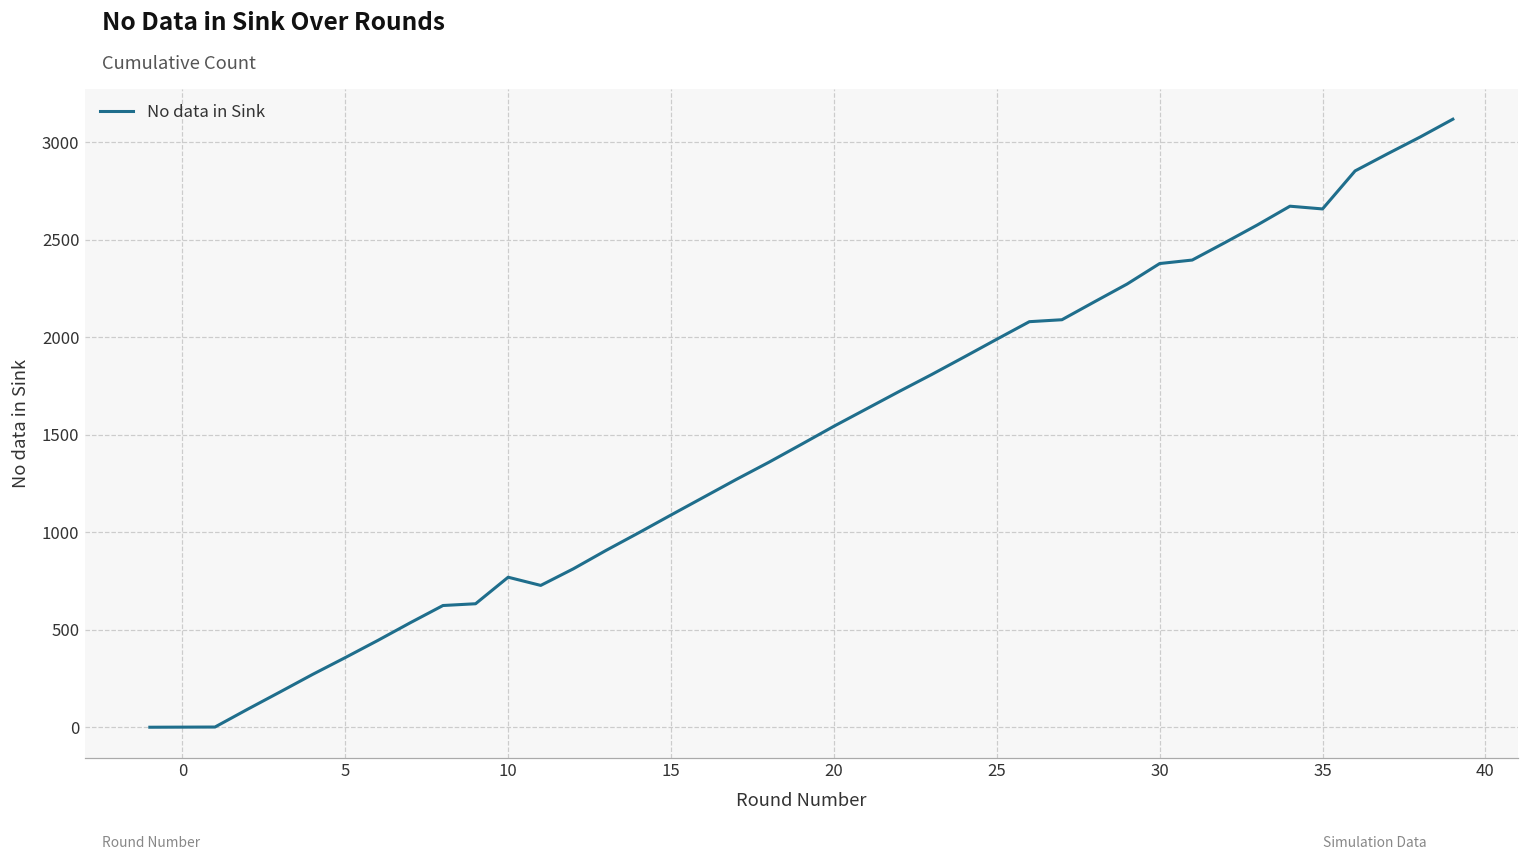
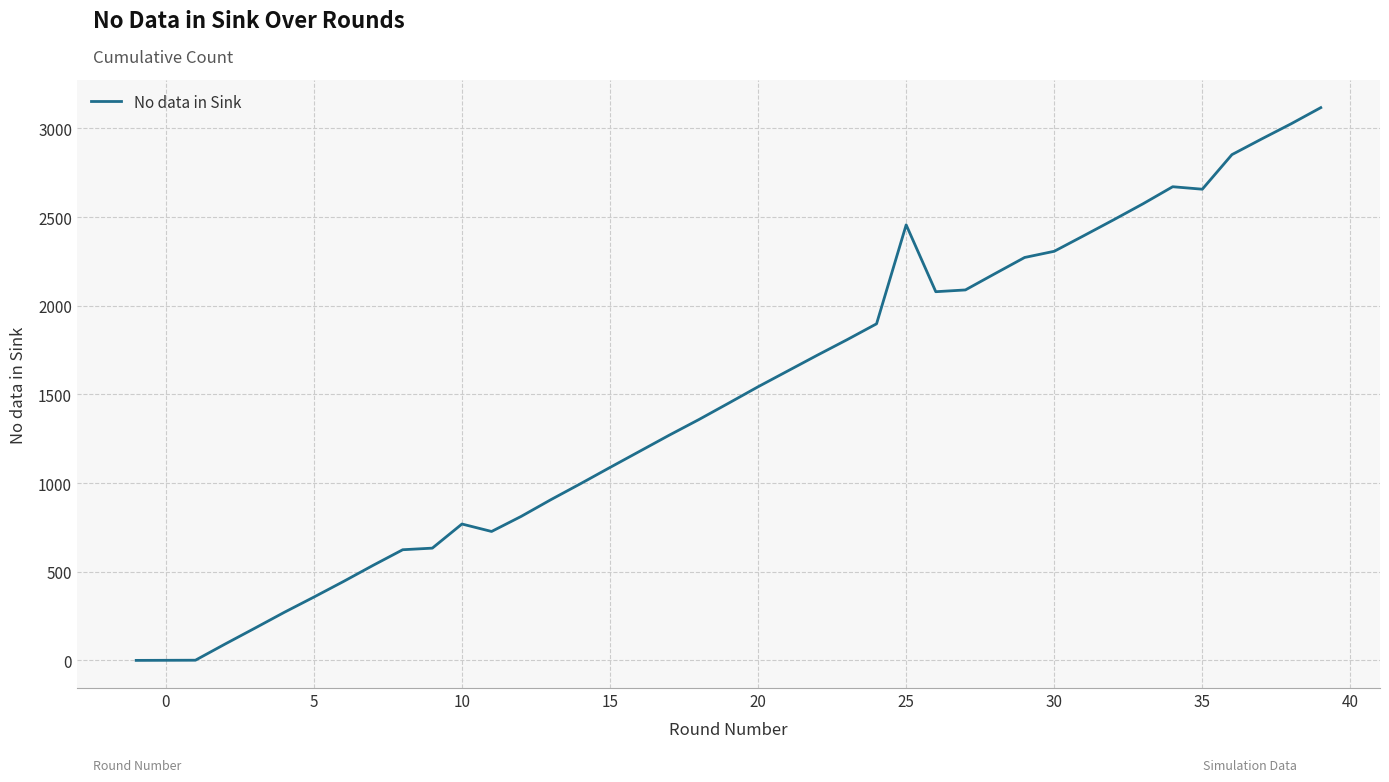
  {
    "5": 360,
    "10": 770,
    "15": 1090,
    "20": 1540,
-   "25": 1990,
-   "30": 2380,
+   "25": 2460,
+   "30": 2310,
    "35": 2660
  }
